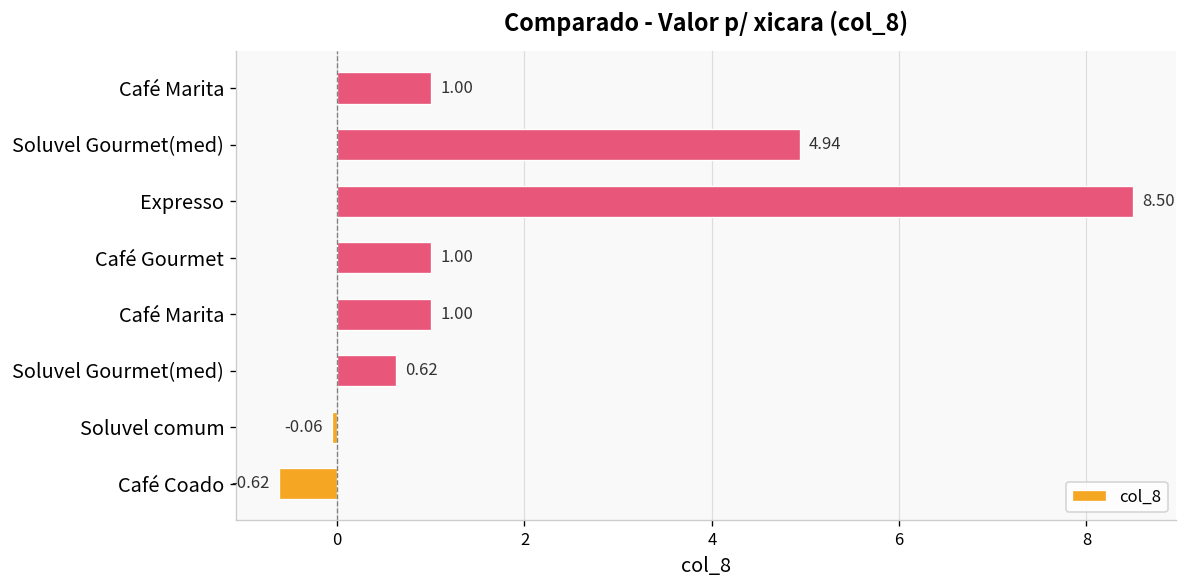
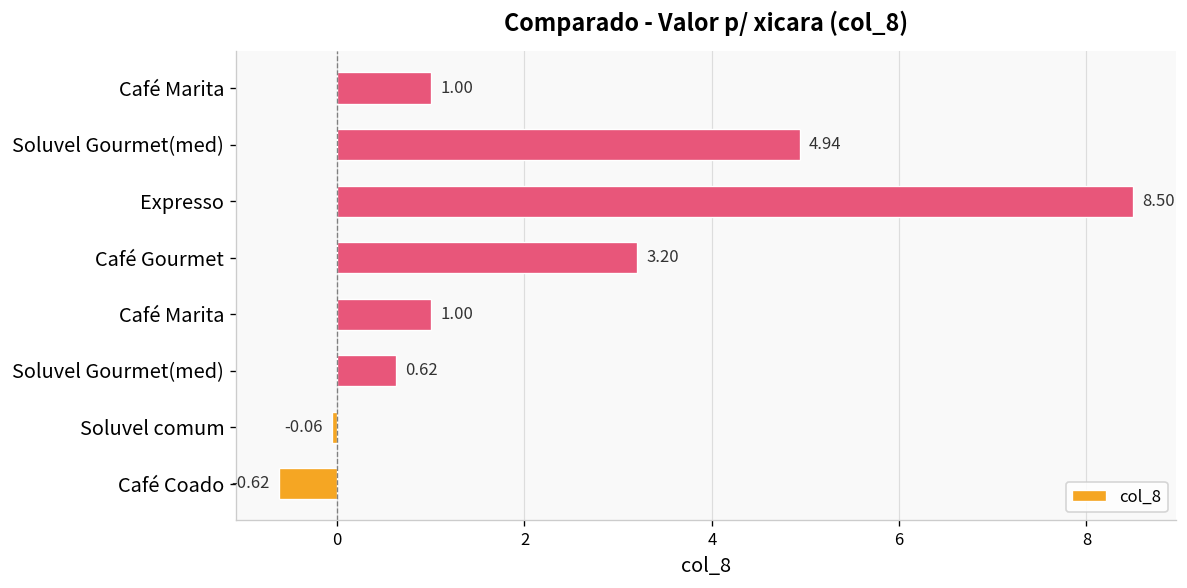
  {
    "Expresso": 8.50,
-   "Café Gourmet": 1.00,
+   "Café Gourmet": 3.20,
    "Soluvel comum": -0.06,
    "Café Coado": -0.62
  }
